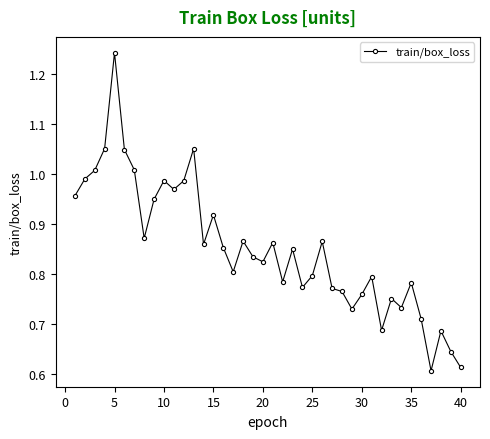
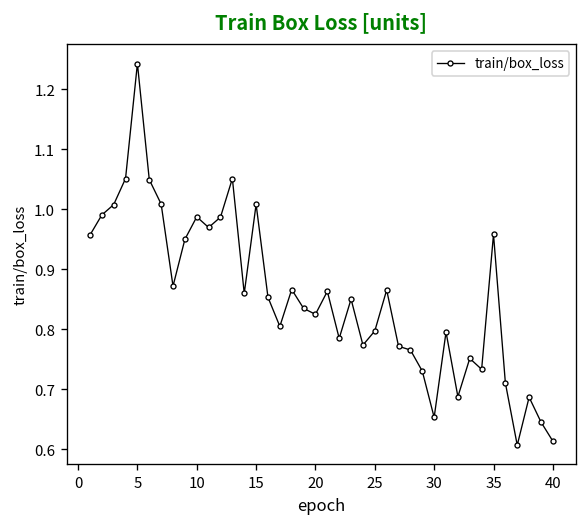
  {
    "5": 1.24,
    "10": 0.99,
-   "15": 0.92,
+   "15": 1.01,
    "20": 0.82,
    "25": 0.80,
-   "30": 0.76,
-   "35": 0.78,
+   "30": 0.65,
+   "35": 0.96,
    "40": 0.61
  }
